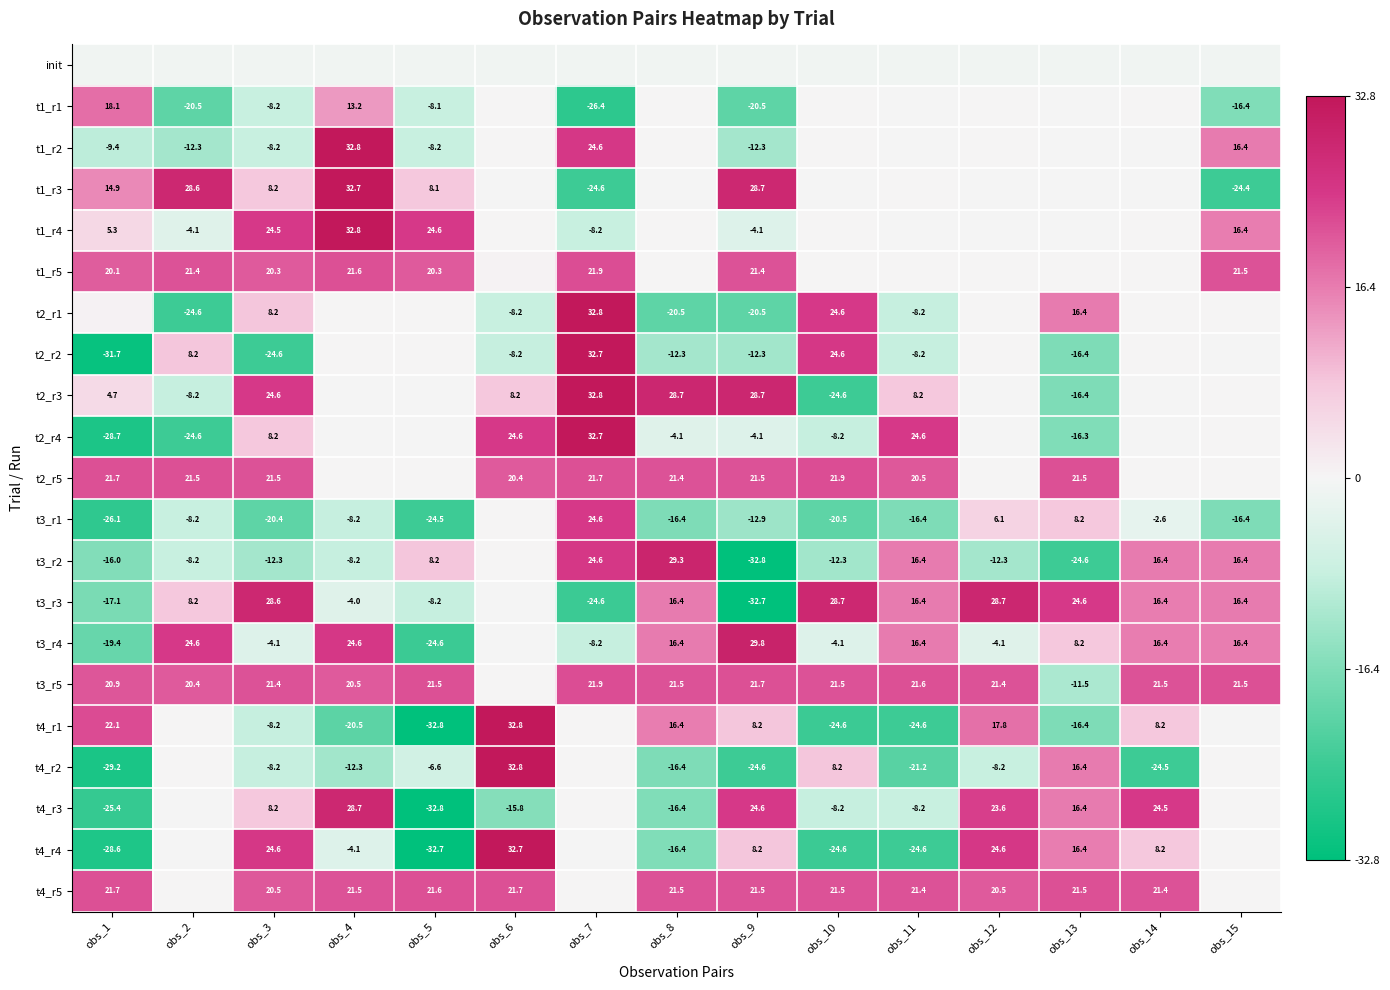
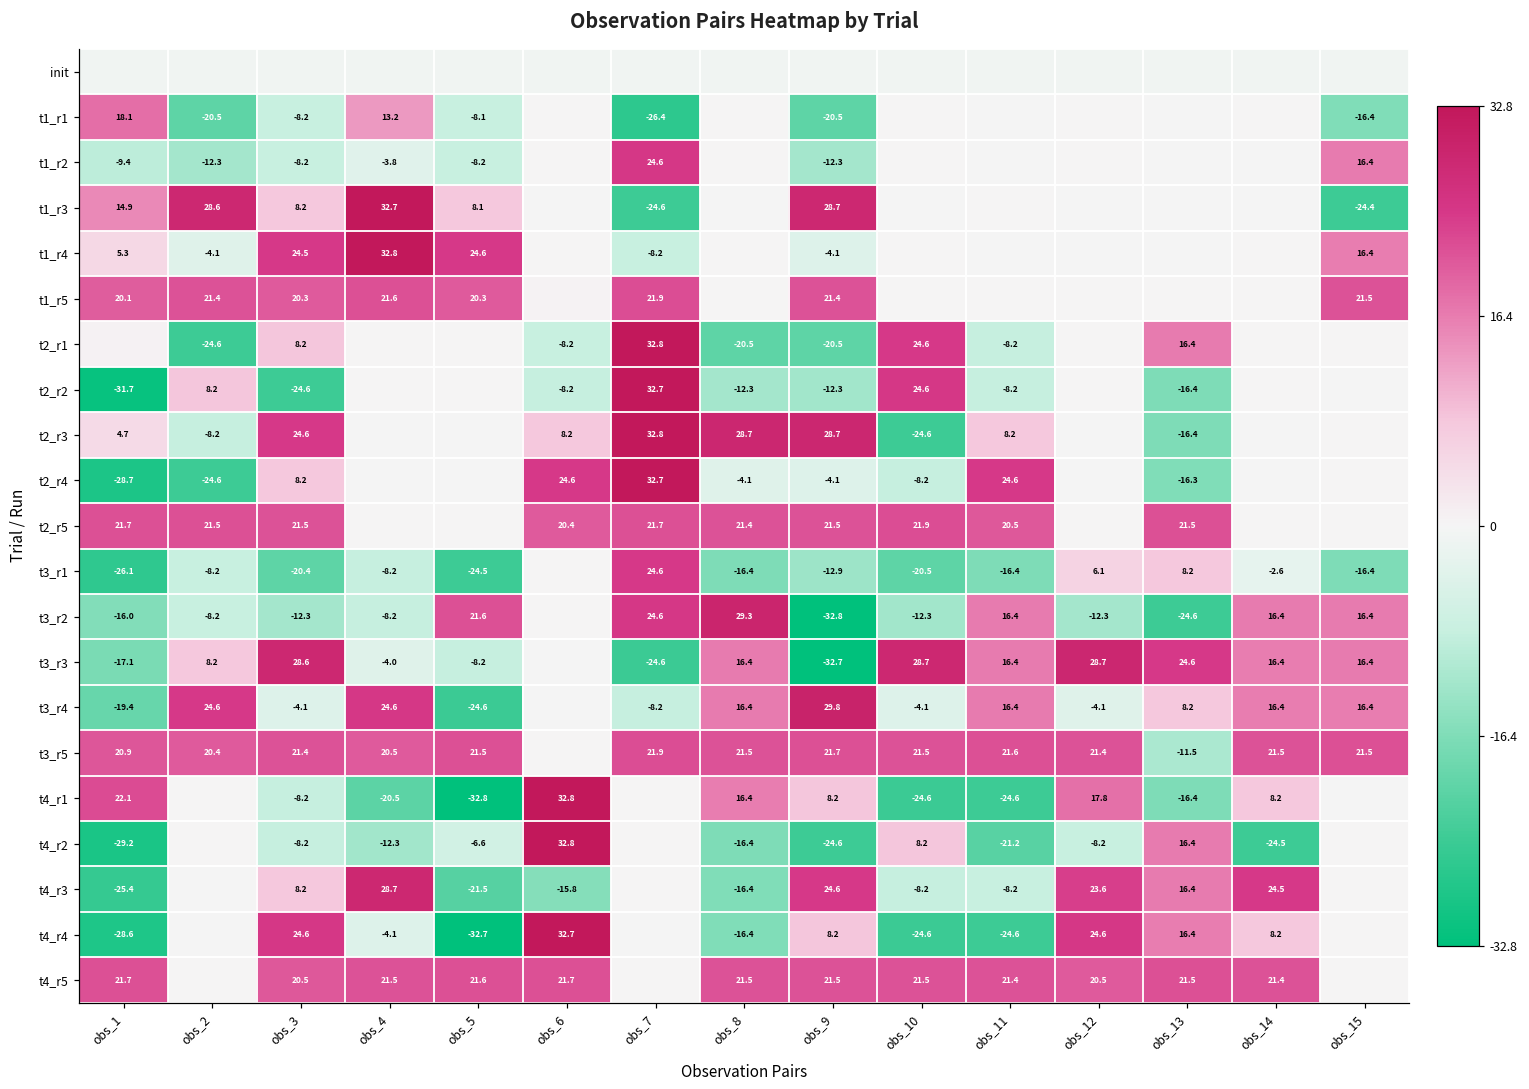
  {
    "t1_r2": {
      "obs_1": -9.4,
      "obs_2": -12.3,
      "obs_3": -8.2,
-     "obs_4": 32.8,
+     "obs_4": -3.8,
      "obs_5": -8.2,
      "obs_7": 24.6,
      "obs_9": -12.3,
      "obs_15": 16.4
    },
    "t3_r2": {
      "obs_1": -16.0,
      "obs_2": -8.2,
      "obs_3": -12.3,
      "obs_4": -8.2,
-     "obs_5": 8.2,
+     "obs_5": 21.6,
      "obs_7": 24.6,
      "obs_8": 29.3,
      "obs_9": -32.8,
      "obs_10": -12.3,
      "obs_11": 16.4,
      "obs_12": -12.3,
      "obs_13": -24.6,
      "obs_14": 16.4,
      "obs_15": 16.4
    },
    "t4_r3": {
      "obs_1": -25.4,
      "obs_3": 8.2,
      "obs_4": 28.7,
-     "obs_5": -32.8,
+     "obs_5": -21.5,
      "obs_6": -15.8,
      "obs_8": -16.4,
      "obs_9": 24.6,
      "obs_10": -8.2,
      "obs_11": -8.2,
      "obs_12": 23.6,
      "obs_13": 16.4,
      "obs_14": 24.5
    }
  }
